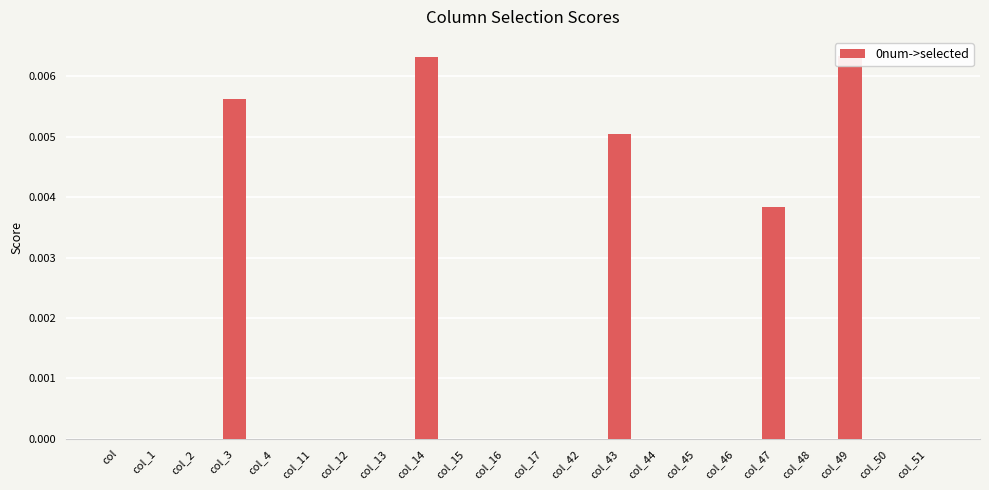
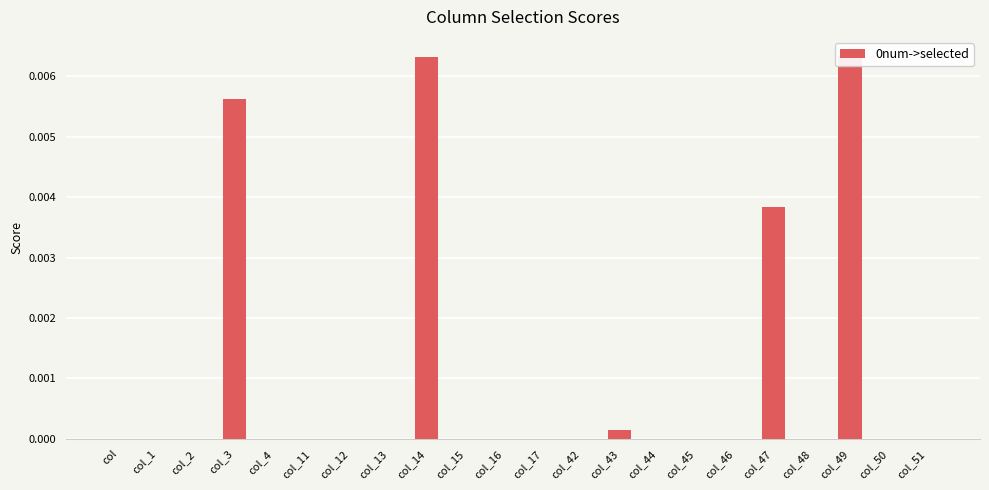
  {
    "col": 0.0000,
    "col_1": 0.0000,
    "col_2": 0.0000,
    "col_3": 0.0056,
    "col_4": 0.0000,
    "col_11": 0.0000,
    "col_12": 0.0000,
    "col_13": 0.0000,
    "col_14": 0.0063,
    "col_15": 0.0000,
    "col_16": 0.0000,
    "col_17": 0.0000,
    "col_42": 0.0000,
-   "col_43": 0.0050,
+   "col_43": 0.0002,
    "col_44": 0.0000,
    "col_45": 0.0000,
    "col_46": 0.0000,
    "col_47": 0.0038,
    "col_48": 0.0000,
    "col_50": 0.0000,
    "col_51": 0.0000
  }
